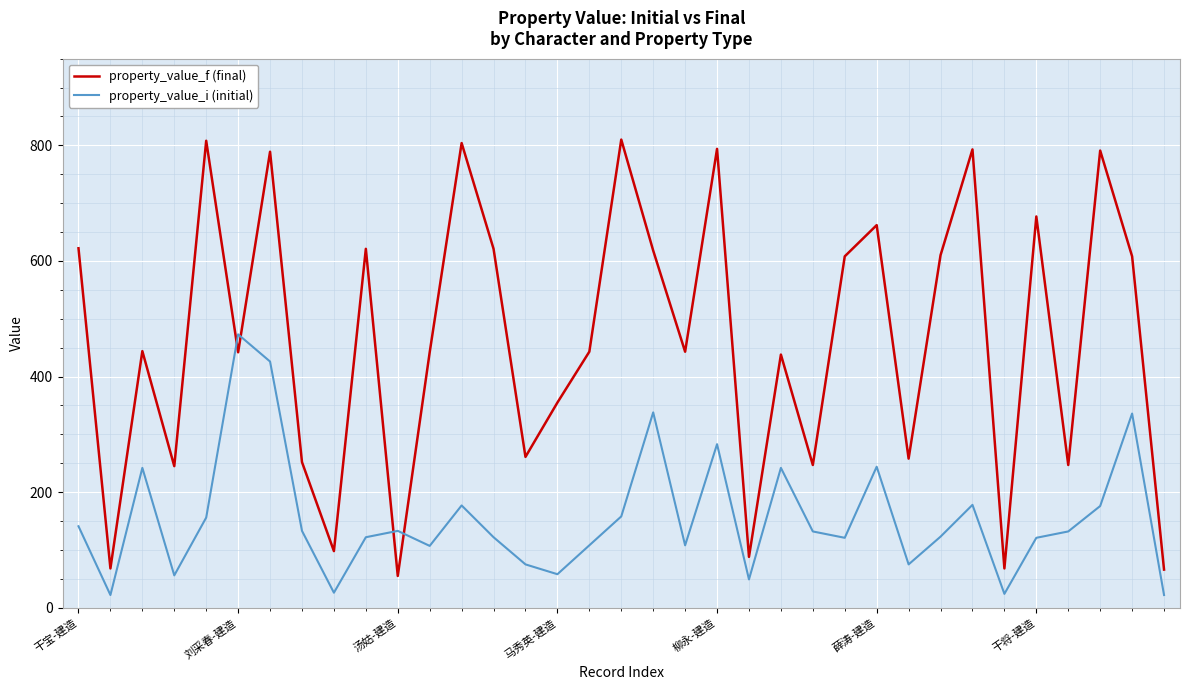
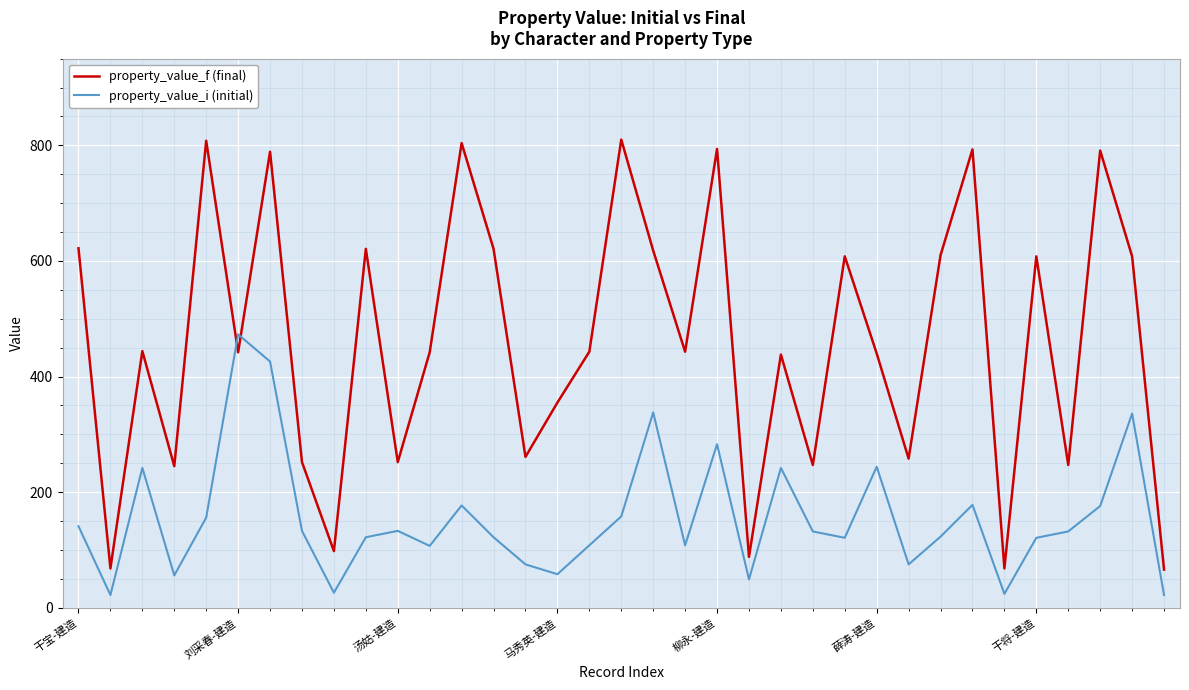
  {
    "property_value_f (final)": {
      "干宝-建造": 620,
      "刘采春-建造": 440,
-     "汤姑-建造": 60,
+     "汤姑-建造": 250,
      "马秀英-建造": 360,
      "柳永-建造": 790,
-     "薛涛-建造": 660,
-     "干将-建造": 680
+     "薛涛-建造": 440,
+     "干将-建造": 610
    },
    "property_value_i (initial)": {
      "干宝-建造": 140,
      "刘采春-建造": 470,
      "汤姑-建造": 130,
      "马秀英-建造": 60,
      "柳永-建造": 280,
      "薛涛-建造": 240,
      "干将-建造": 120
    }
  }
